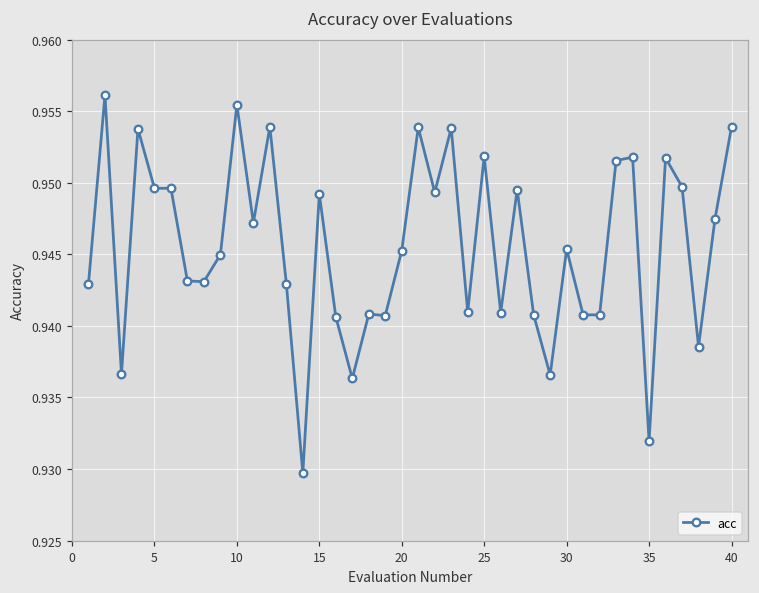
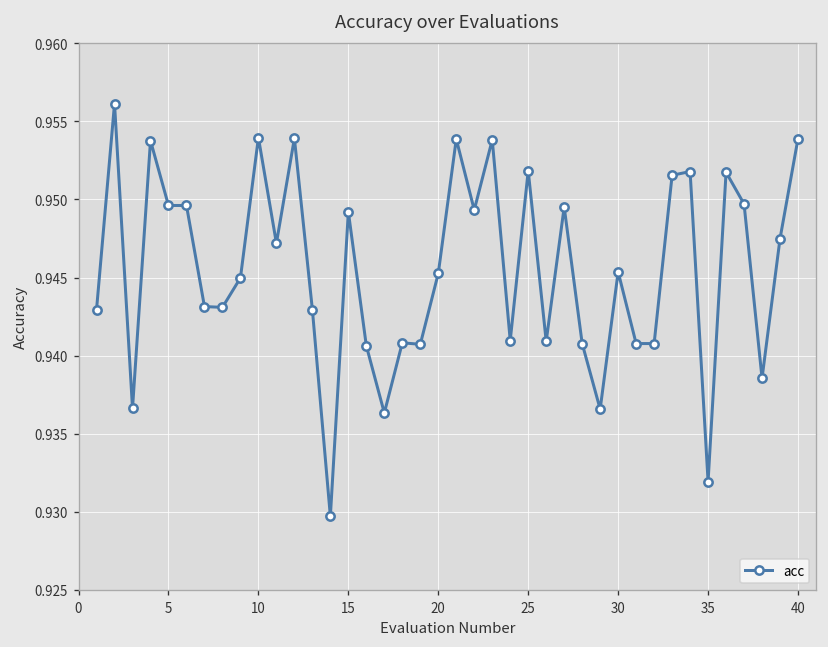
  {
    "5": 0.9496,
-   "10": 0.9555,
+   "10": 0.9540,
    "15": 0.9492,
    "20": 0.9453,
    "25": 0.9518,
    "30": 0.9454,
    "35": 0.9319,
    "40": 0.9539
  }
